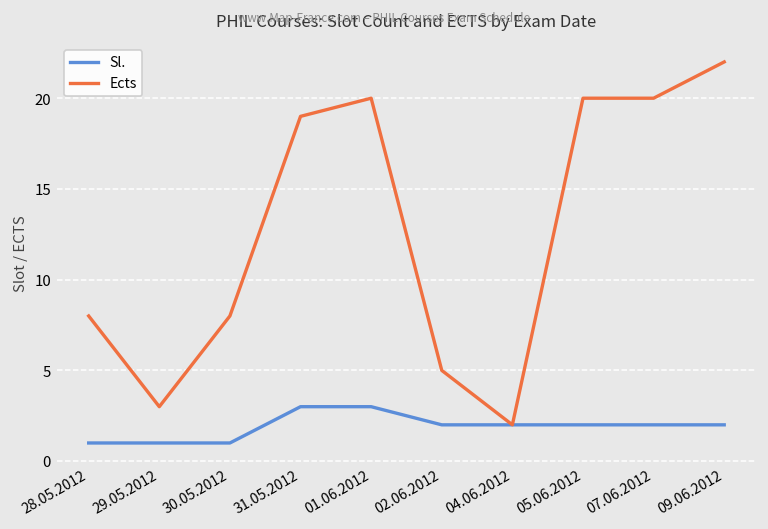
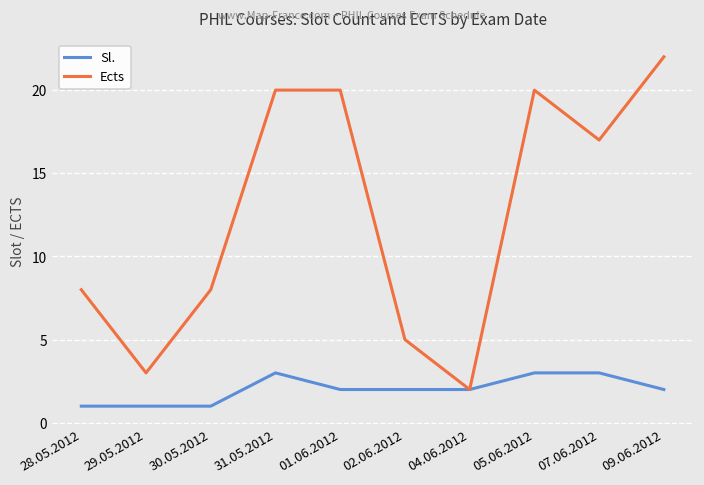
  {
    "Sl.": {
      "28.05.2012": 1,
      "29.05.2012": 1,
      "30.05.2012": 1,
      "31.05.2012": 3,
-     "01.06.2012": 3,
+     "01.06.2012": 2,
      "02.06.2012": 2,
-     "05.06.2012": 2,
-     "07.06.2012": 2,
+     "05.06.2012": 3,
+     "07.06.2012": 3,
      "09.06.2012": 2
    },
    "Ects": {
      "28.05.2012": 8,
      "29.05.2012": 3,
      "30.05.2012": 8,
-     "31.05.2012": 19,
+     "31.05.2012": 20,
      "01.06.2012": 20,
      "02.06.2012": 5,
      "05.06.2012": 20,
-     "07.06.2012": 20,
+     "07.06.2012": 17,
      "09.06.2012": 22
    }
  }
